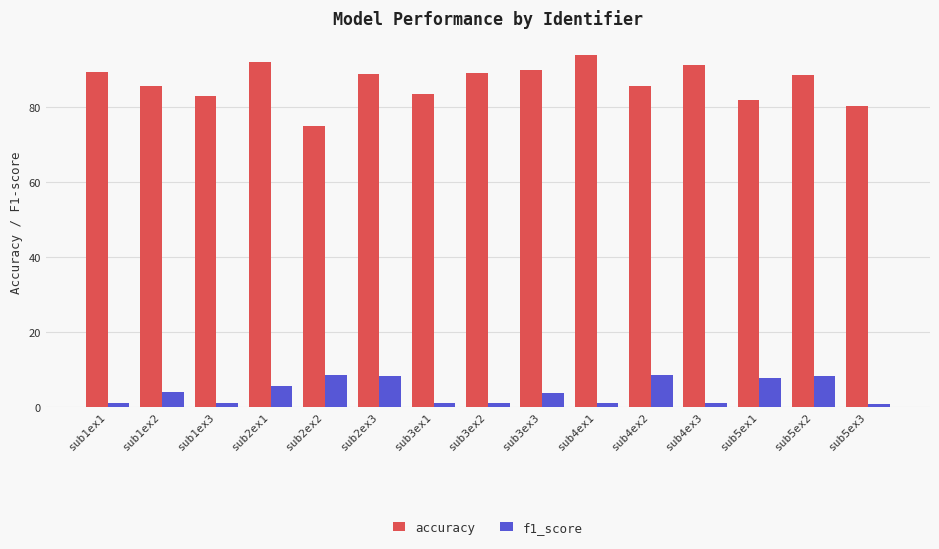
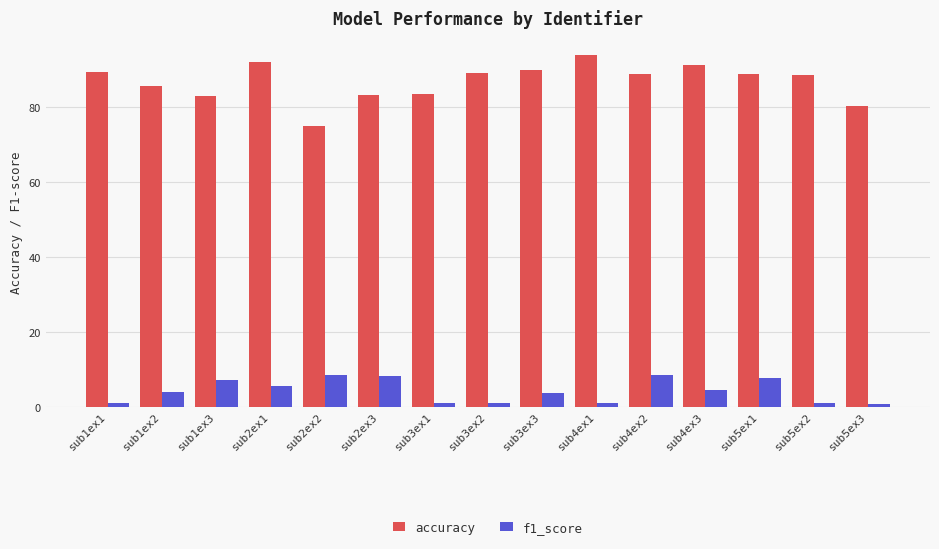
  {
    "accuracy": {
      "sub1ex1": 89,
      "sub1ex2": 86,
      "sub1ex3": 83,
      "sub2ex1": 92,
      "sub2ex2": 75,
-     "sub2ex3": 89,
+     "sub2ex3": 83,
      "sub3ex1": 84,
      "sub3ex2": 89,
      "sub3ex3": 90,
      "sub4ex1": 94,
-     "sub4ex2": 86,
+     "sub4ex2": 89,
      "sub4ex3": 91,
-     "sub5ex1": 82,
+     "sub5ex1": 89,
      "sub5ex2": 88,
      "sub5ex3": 80
    },
    "f1_score": {
      "sub1ex1": 1,
      "sub1ex2": 4,
-     "sub1ex3": 1,
+     "sub1ex3": 7,
      "sub2ex1": 6,
      "sub2ex2": 9,
      "sub2ex3": 8,
      "sub3ex1": 1,
      "sub3ex2": 1,
      "sub3ex3": 4,
      "sub4ex1": 1,
      "sub4ex2": 8,
-     "sub4ex3": 1,
+     "sub4ex3": 4,
      "sub5ex1": 8,
-     "sub5ex2": 8,
+     "sub5ex2": 1,
      "sub5ex3": 1
    }
  }
